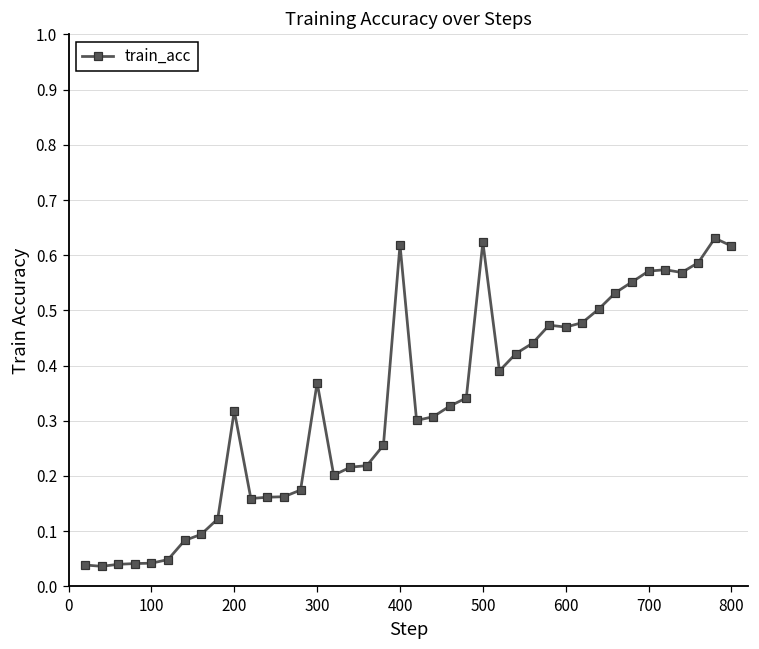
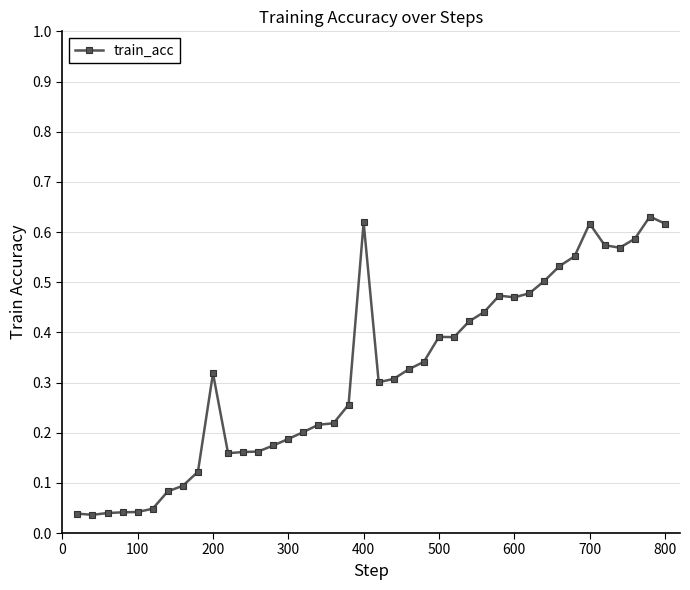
  {
    "100": 0.04,
    "200": 0.32,
-   "300": 0.37,
+   "300": 0.19,
    "400": 0.62,
-   "500": 0.62,
+   "500": 0.39,
    "600": 0.47,
-   "700": 0.57,
+   "700": 0.62,
    "800": 0.62
  }
